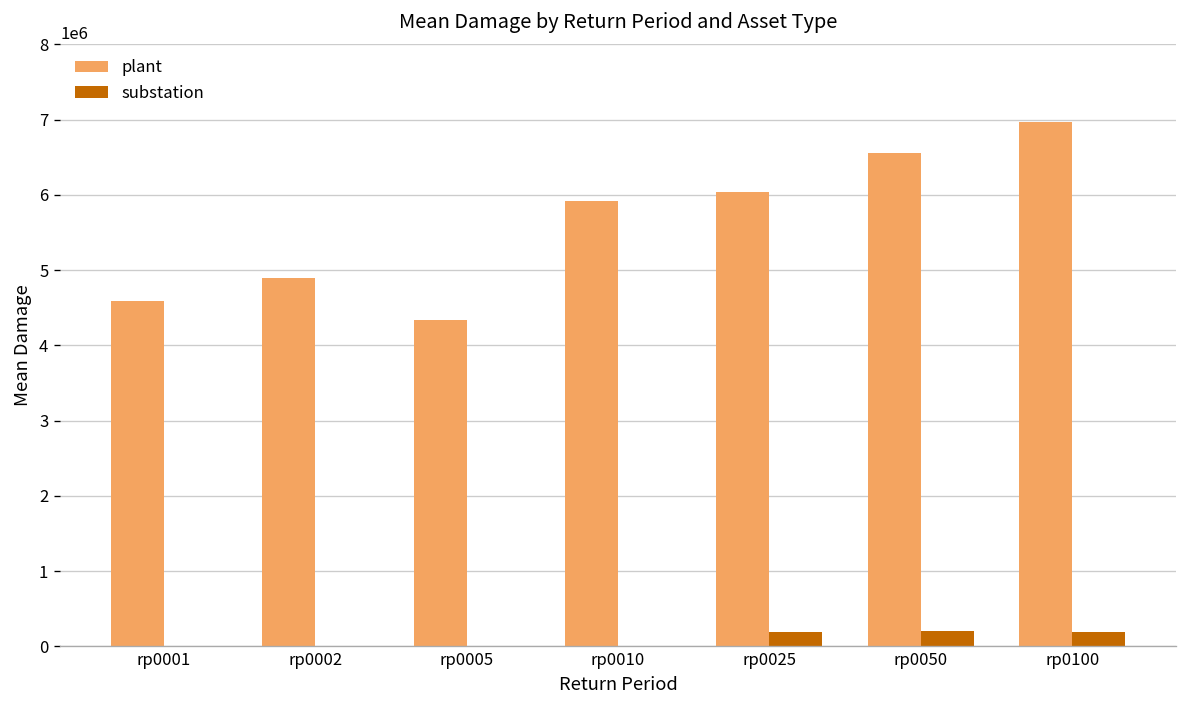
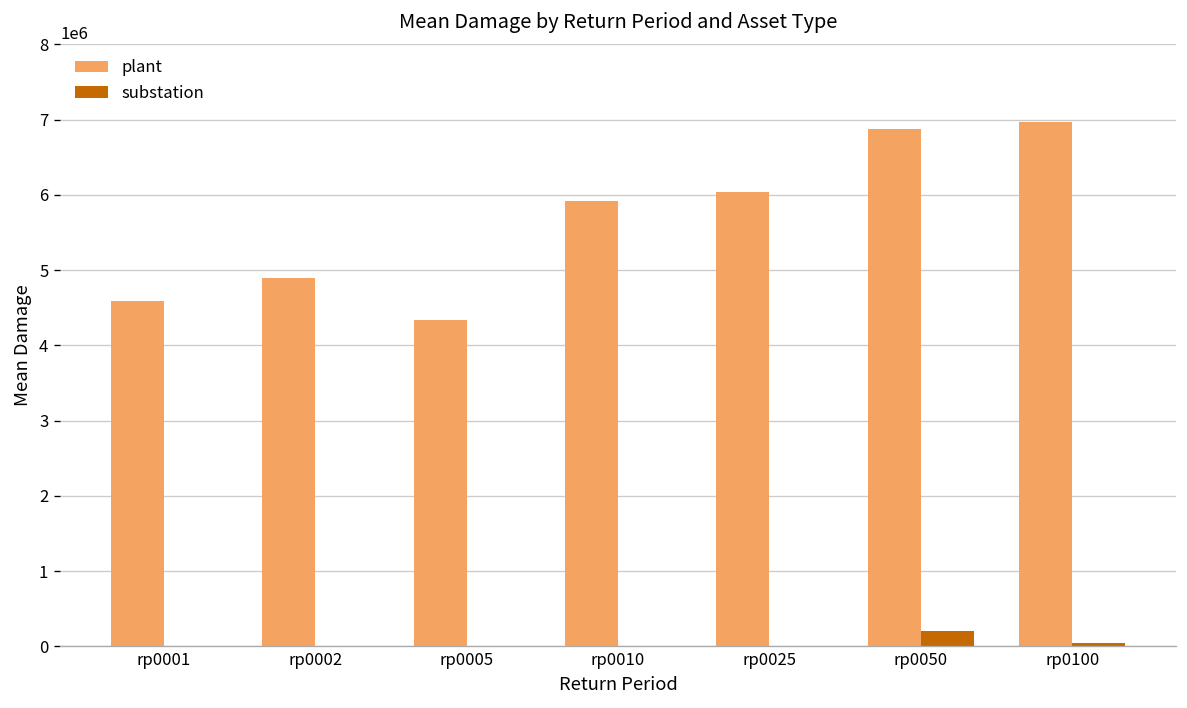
  {
    "plant": {
      "rp0001": 4600000,
      "rp0002": 4900000,
      "rp0005": 4300000,
      "rp0010": 5900000,
      "rp0025": 6000000,
-     "rp0050": 6600000,
+     "rp0050": 6900000,
      "rp0100": 7000000
    },
    "substation": {
      "rp0001": 0,
      "rp0002": 0,
      "rp0005": 0,
      "rp0010": 0,
-     "rp0025": 200000,
+     "rp0025": 0,
      "rp0050": 200000,
-     "rp0100": 200000
+     "rp0100": 0
    }
  }
